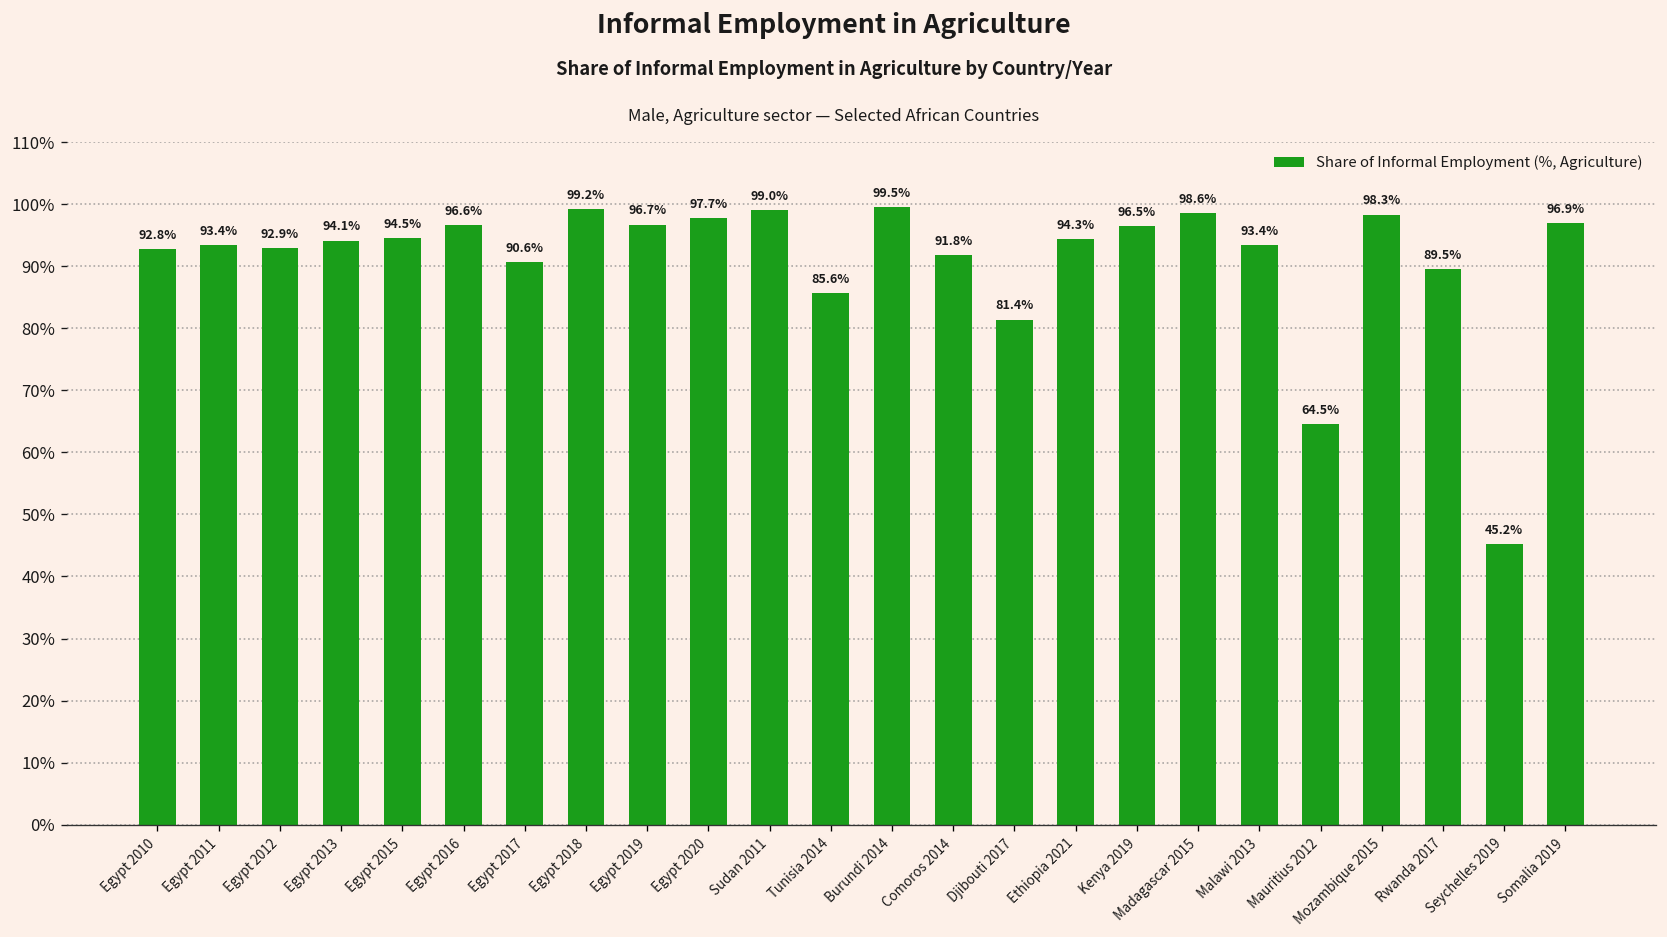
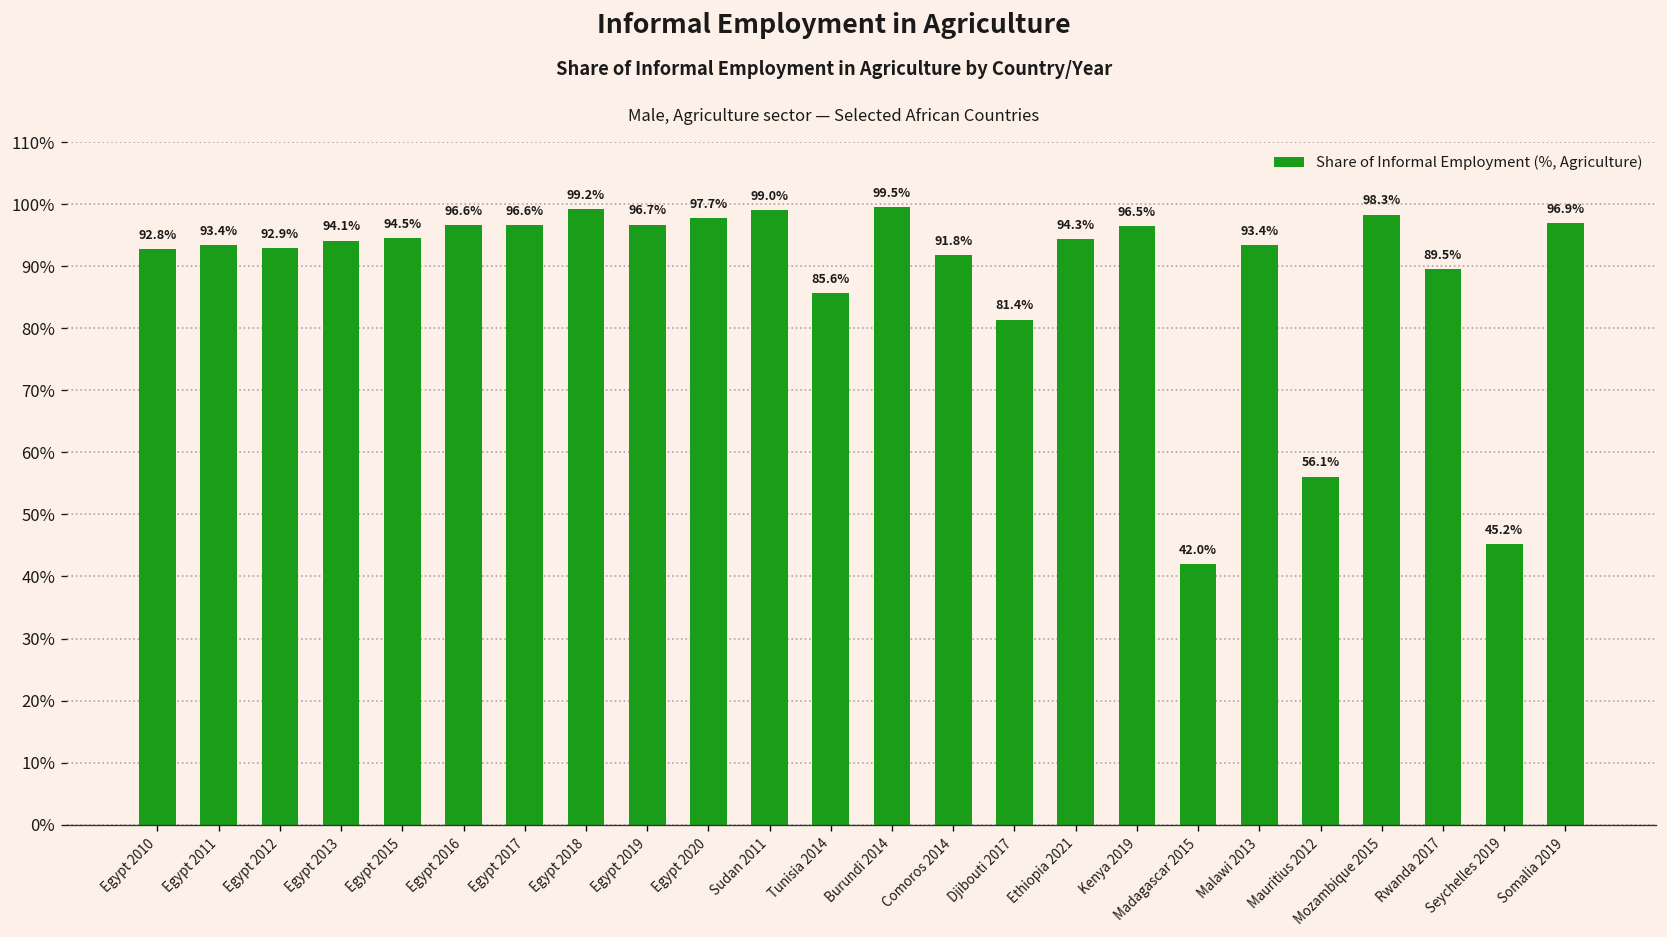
  {
    "Egypt 2010": "92.8%",
    "Egypt 2011": "93.4%",
    "Egypt 2012": "92.9%",
    "Egypt 2013": "94.1%",
    "Egypt 2015": "94.5%",
    "Egypt 2016": "96.6%",
-   "Egypt 2017": "90.6%",
+   "Egypt 2017": "96.6%",
    "Egypt 2018": "99.2%",
    "Egypt 2019": "96.7%",
    "Egypt 2020": "97.7%",
    "Sudan 2011": "99.0%",
    "Tunisia 2014": "85.6%",
    "Burundi 2014": "99.5%",
    "Comoros 2014": "91.8%",
    "Djibouti 2017": "81.4%",
    "Ethiopia 2021": "94.3%",
    "Kenya 2019": "96.5%",
-   "Madagascar 2015": "98.6%",
+   "Madagascar 2015": "42.0%",
    "Malawi 2013": "93.4%",
-   "Mauritius 2012": "64.5%",
+   "Mauritius 2012": "56.1%",
    "Mozambique 2015": "98.3%",
    "Rwanda 2017": "89.5%",
    "Seychelles 2019": "45.2%",
    "Somalia 2019": "96.9%"
  }
